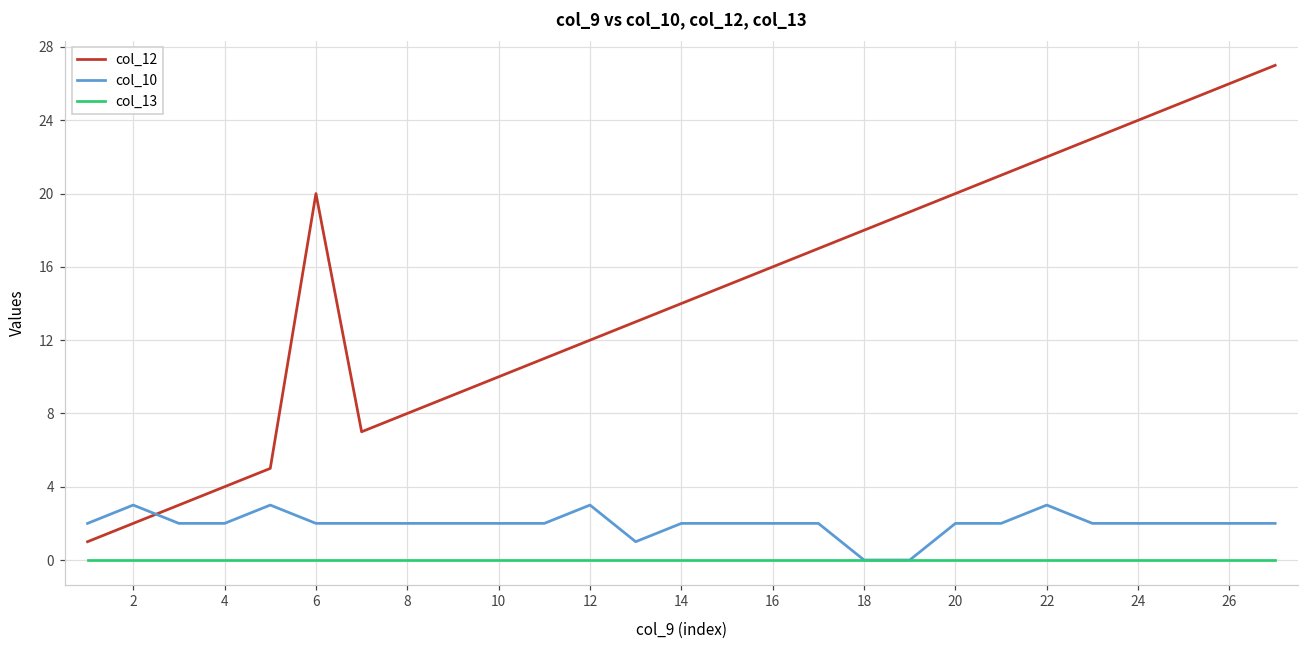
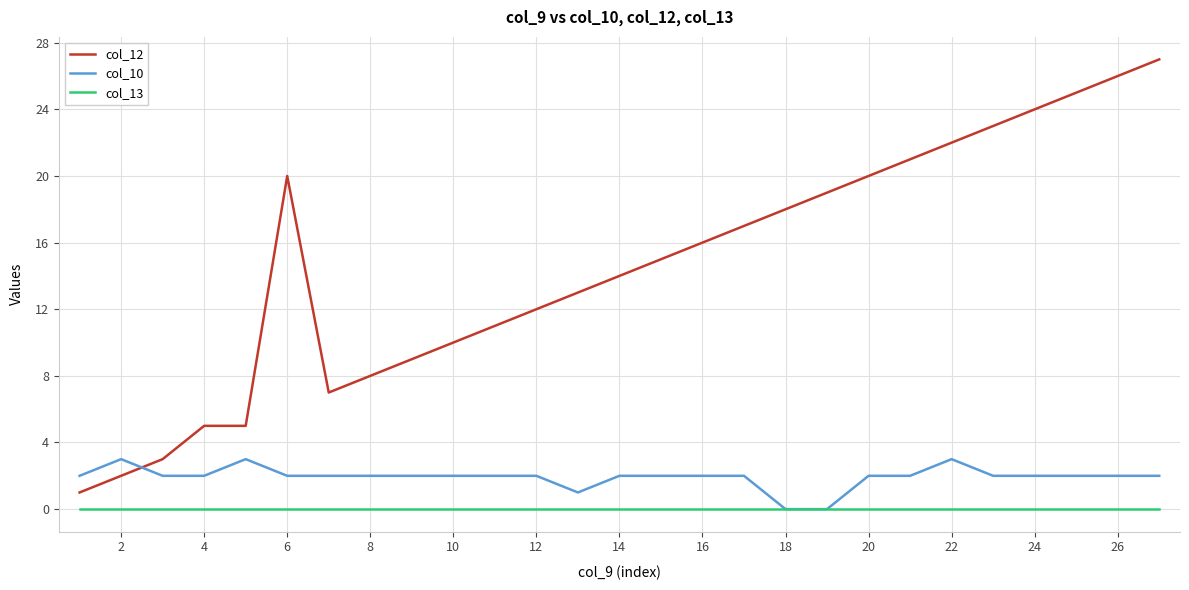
  {
    "col_12": {
      "2": 2,
-     "4": 4,
+     "4": 5,
      "6": 20,
      "8": 8,
      "10": 10,
      "12": 12,
      "14": 14,
      "16": 16,
      "18": 18,
      "20": 20,
      "22": 22,
      "24": 24,
      "26": 26
    },
    "col_10": {
      "2": 3,
      "4": 2,
      "6": 2,
      "8": 2,
      "10": 2,
-     "12": 3,
+     "12": 2,
      "14": 2,
      "16": 2,
      "20": 2,
      "22": 3,
      "24": 2,
      "26": 2
    },
    "col_13": {
      "2": 0,
      "4": 0,
      "6": 0,
      "8": 0,
      "10": 0,
      "12": 0,
      "14": 0,
      "16": 0,
      "20": 0,
      "22": 0,
      "24": 0,
      "26": 0
    }
  }
